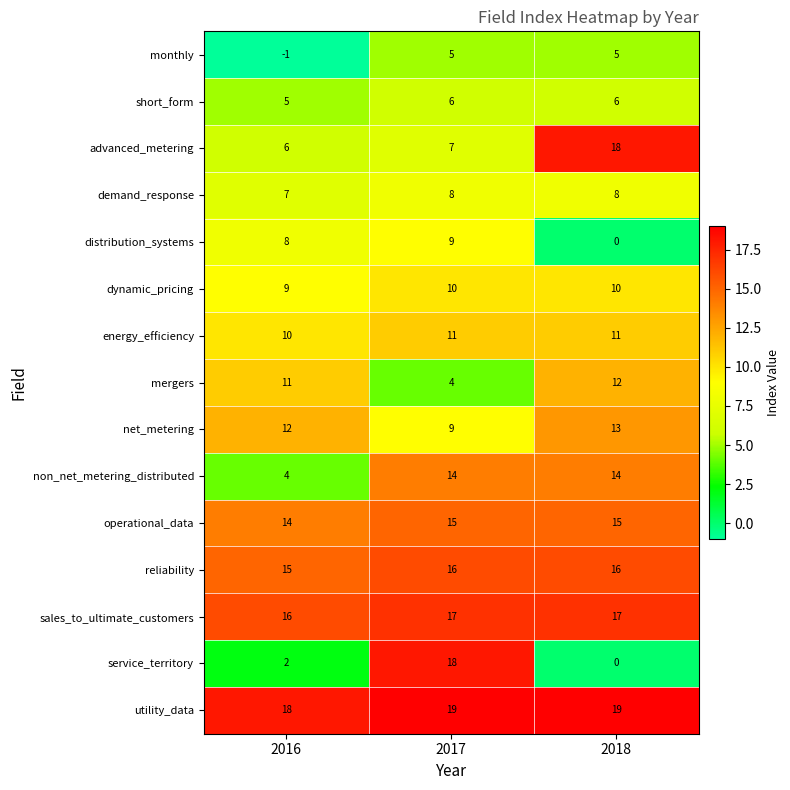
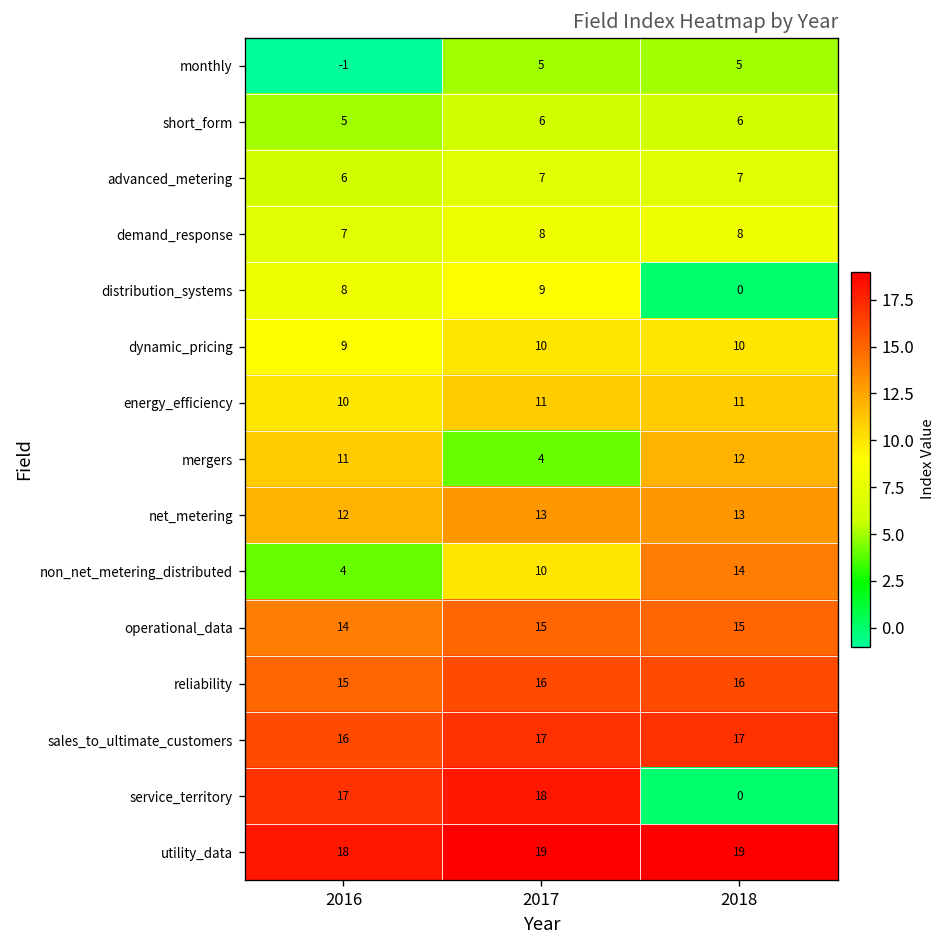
  {
    "monthly": {
      "2016": -1,
      "2017": 5,
      "2018": 5
    },
    "short_form": {
      "2016": 5,
      "2017": 6,
      "2018": 6
    },
    "advanced_metering": {
      "2016": 6,
      "2017": 7,
-     "2018": 18
+     "2018": 7
    },
    "demand_response": {
      "2016": 7,
      "2017": 8,
      "2018": 8
    },
    "distribution_systems": {
      "2016": 8,
      "2017": 9,
      "2018": 0
    },
    "dynamic_pricing": {
      "2016": 9,
      "2017": 10,
      "2018": 10
    },
    "energy_efficiency": {
      "2016": 10,
      "2017": 11,
      "2018": 11
    },
    "mergers": {
      "2016": 11,
      "2017": 4,
      "2018": 12
    },
    "net_metering": {
      "2016": 12,
-     "2017": 9,
+     "2017": 13,
      "2018": 13
    },
    "non_net_metering_distributed": {
      "2016": 4,
-     "2017": 14,
+     "2017": 10,
      "2018": 14
    },
    "operational_data": {
      "2016": 14,
      "2017": 15,
      "2018": 15
    },
    "reliability": {
      "2016": 15,
      "2017": 16,
      "2018": 16
    },
    "sales_to_ultimate_customers": {
      "2016": 16,
      "2017": 17,
      "2018": 17
    },
    "service_territory": {
-     "2016": 2,
+     "2016": 17,
      "2017": 18,
      "2018": 0
    },
    "utility_data": {
      "2016": 18,
      "2017": 19,
      "2018": 19
    }
  }
